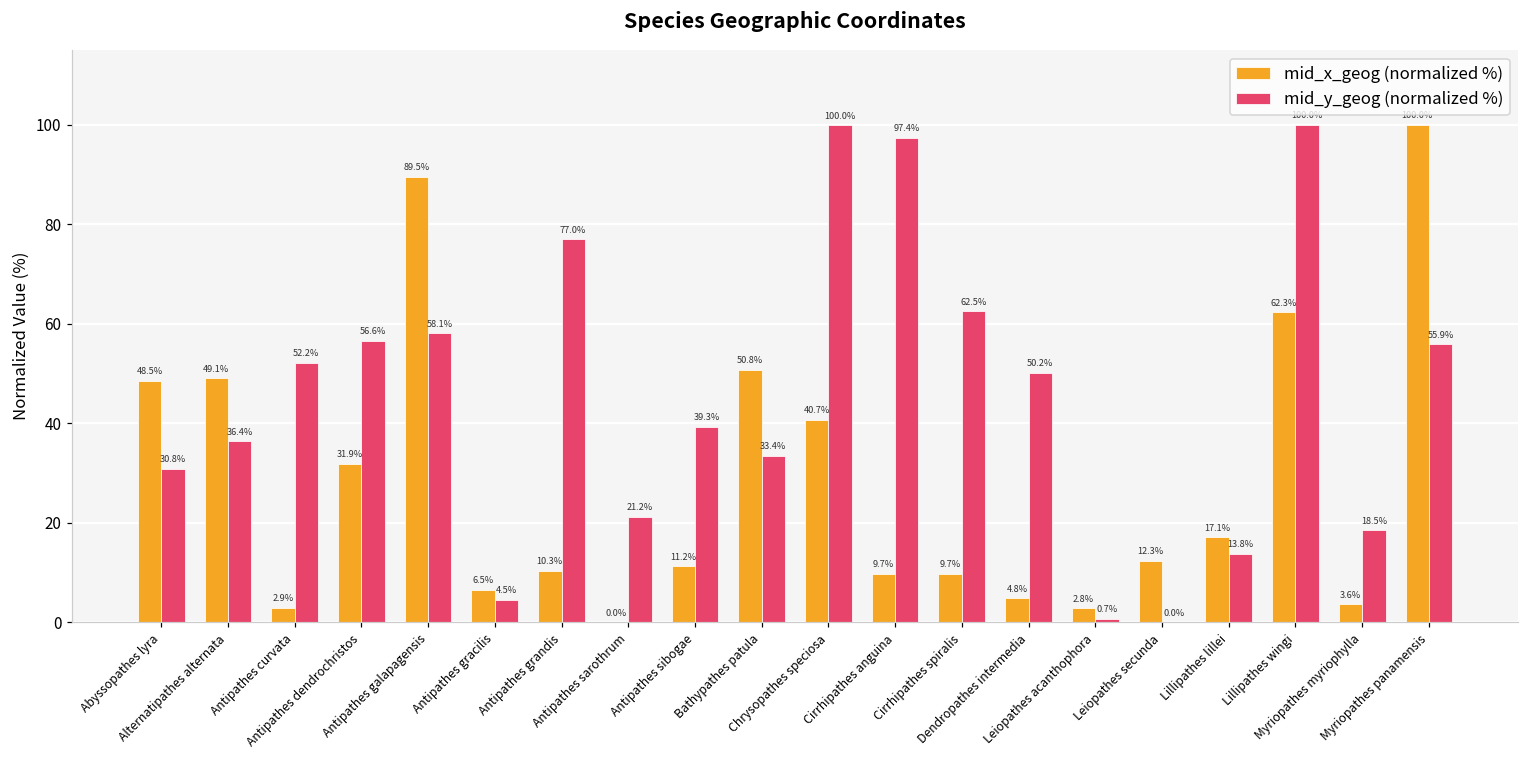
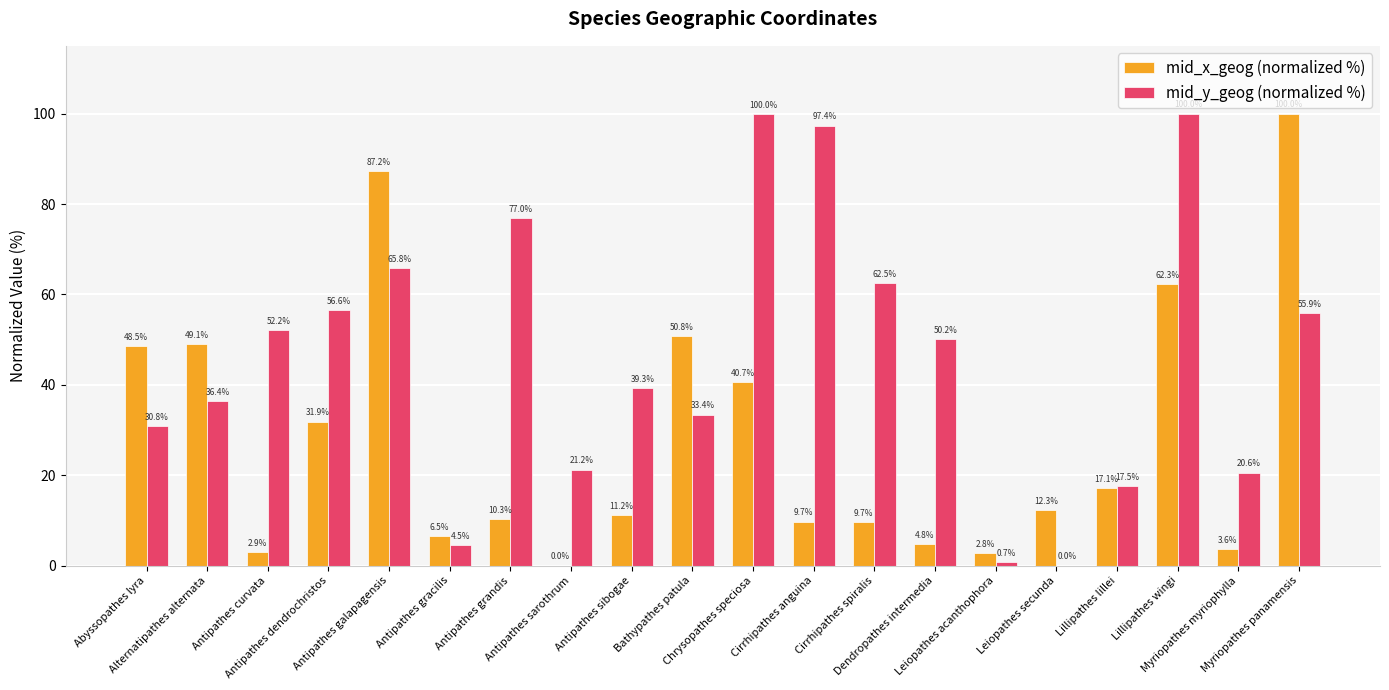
  {
    "mid_x_geog (normalized %)": {
      "Abyssopathes lyra": "48.5%",
      "Alternatipathes alternata": "49.1%",
      "Antipathes curvata": "2.9%",
      "Antipathes dendrochristos": "31.9%",
-     "Antipathes galapagensis": "89.5%",
+     "Antipathes galapagensis": "87.2%",
      "Antipathes gracilis": "6.5%",
      "Antipathes grandis": "10.3%",
      "Antipathes sarothrum": "0.0%",
      "Antipathes sibogae": "11.2%",
      "Bathypathes patula": "50.8%",
      "Chrysopathes speciosa": "40.7%",
      "Cirrhipathes anguina": "9.7%",
      "Cirrhipathes spiralis": "9.7%",
      "Dendropathes intermedia": "4.8%",
      "Leiopathes acanthophora": "2.8%",
      "Leiopathes secunda": "12.3%",
      "Lillipathes lillei": "17.1%",
      "Lillipathes wingi": "62.3%",
      "Myriopathes myriophylla": "3.6%"
    },
    "mid_y_geog (normalized %)": {
      "Abyssopathes lyra": "30.8%",
      "Alternatipathes alternata": "36.4%",
      "Antipathes curvata": "52.2%",
      "Antipathes dendrochristos": "56.6%",
-     "Antipathes galapagensis": "58.1%",
+     "Antipathes galapagensis": "65.8%",
      "Antipathes gracilis": "4.5%",
      "Antipathes grandis": "77.0%",
      "Antipathes sarothrum": "21.2%",
      "Antipathes sibogae": "39.3%",
      "Bathypathes patula": "33.4%",
      "Chrysopathes speciosa": "100.0%",
      "Cirrhipathes anguina": "97.4%",
      "Cirrhipathes spiralis": "62.5%",
      "Dendropathes intermedia": "50.2%",
      "Leiopathes acanthophora": "0.7%",
      "Leiopathes secunda": "0.0%",
-     "Lillipathes lillei": "13.8%",
-     "Myriopathes myriophylla": "18.5%",
+     "Lillipathes lillei": "17.5%",
+     "Myriopathes myriophylla": "20.6%",
      "Myriopathes panamensis": "55.9%"
    }
  }
